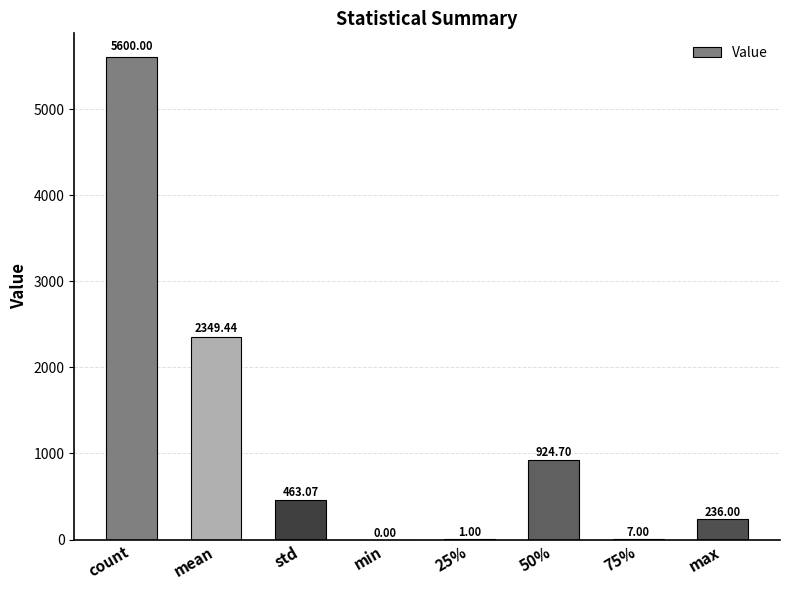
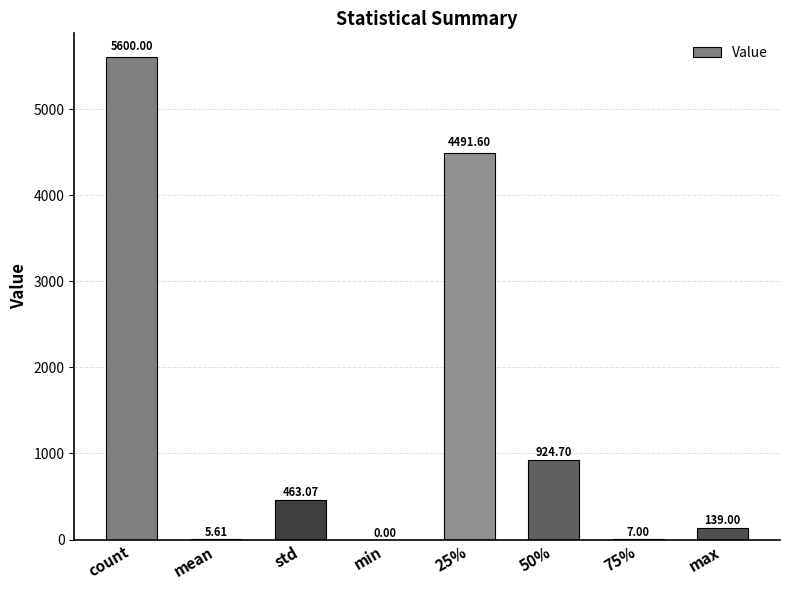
  {
    "count": 5600.00,
-   "mean": 2349.44,
+   "mean": 5.61,
    "std": 463.07,
    "min": 0.00,
-   "25%": 1.00,
+   "25%": 4491.60,
    "50%": 924.70,
    "75%": 7.00,
-   "max": 236.00
+   "max": 139.00
  }
